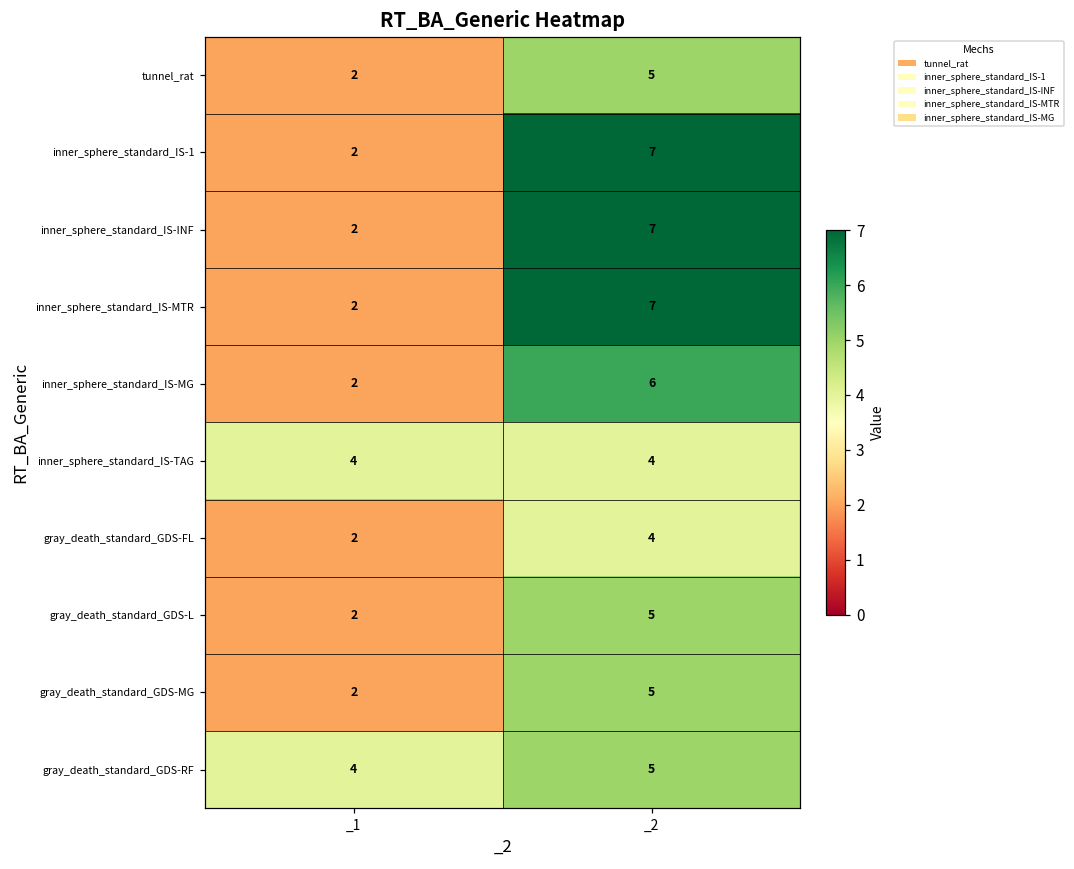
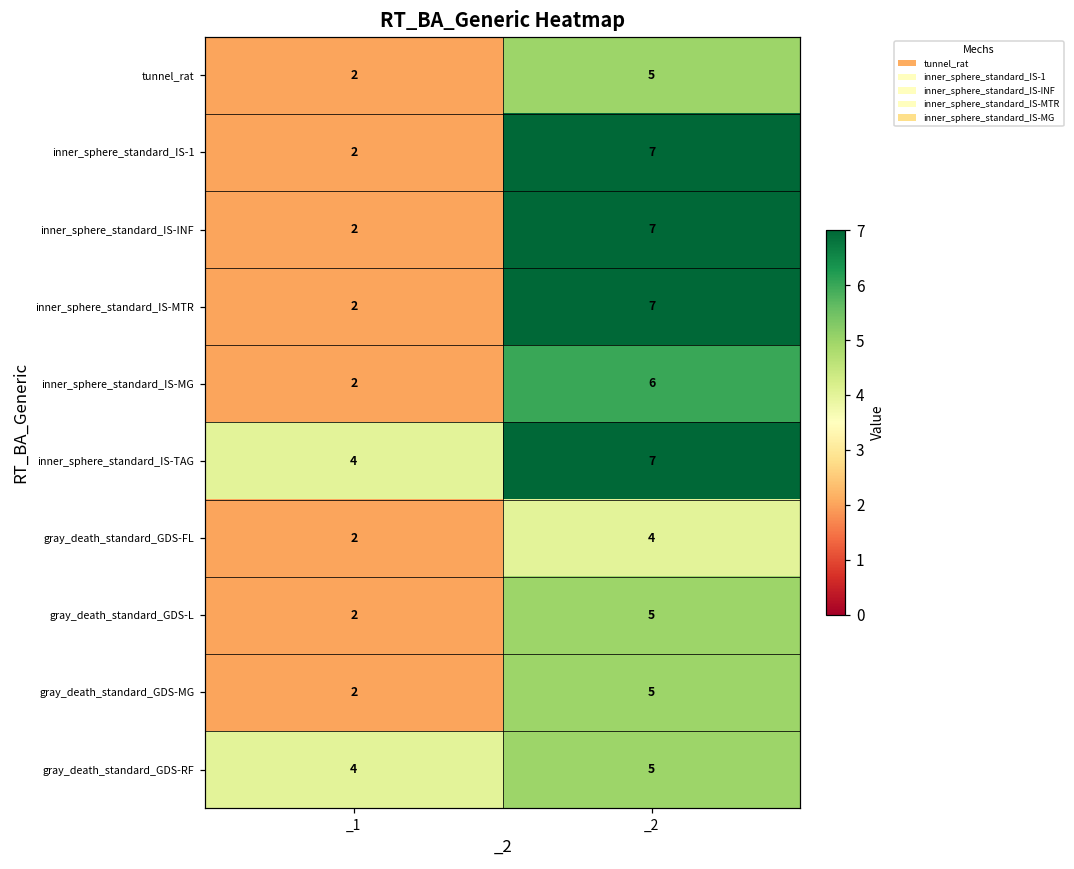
  {
    "tunnel_rat": {
      "_1": 2,
      "_2": 5
    },
    "inner_sphere_standard_IS-1": {
      "_1": 2,
      "_2": 7
    },
    "inner_sphere_standard_IS-INF": {
      "_1": 2,
      "_2": 7
    },
    "inner_sphere_standard_IS-MTR": {
      "_1": 2,
      "_2": 7
    },
    "inner_sphere_standard_IS-MG": {
      "_1": 2,
      "_2": 6
    },
    "inner_sphere_standard_IS-TAG": {
      "_1": 4,
-     "_2": 4
+     "_2": 7
    },
    "gray_death_standard_GDS-FL": {
      "_1": 2,
      "_2": 4
    },
    "gray_death_standard_GDS-L": {
      "_1": 2,
      "_2": 5
    },
    "gray_death_standard_GDS-MG": {
      "_1": 2,
      "_2": 5
    },
    "gray_death_standard_GDS-RF": {
      "_1": 4,
      "_2": 5
    }
  }
